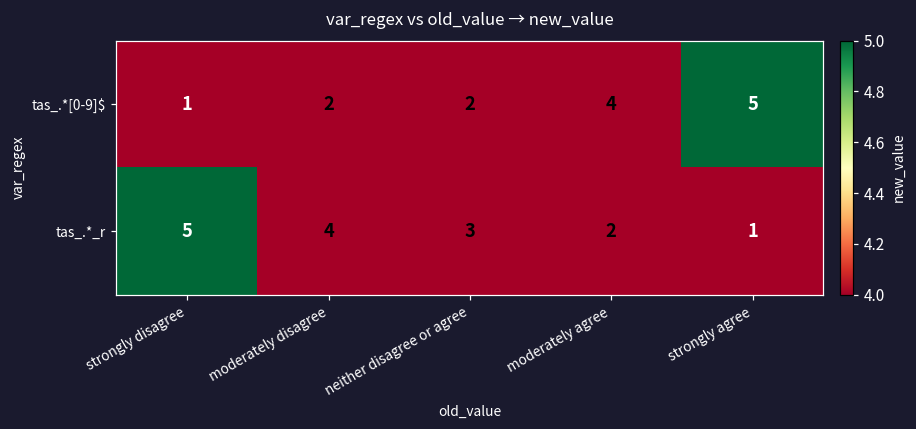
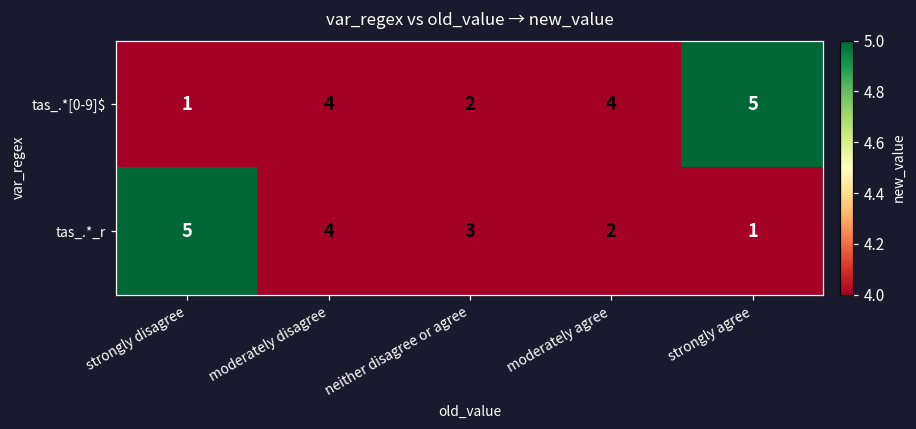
  {
    "tas_.*[0-9]$": {
      "strongly disagree": 1,
-     "moderately disagree": 2,
+     "moderately disagree": 4,
      "neither disagree or agree": 2,
      "moderately agree": 4,
      "strongly agree": 5
    },
    "tas_.*_r": {
      "strongly disagree": 5,
      "moderately disagree": 4,
      "neither disagree or agree": 3,
      "moderately agree": 2,
      "strongly agree": 1
    }
  }
